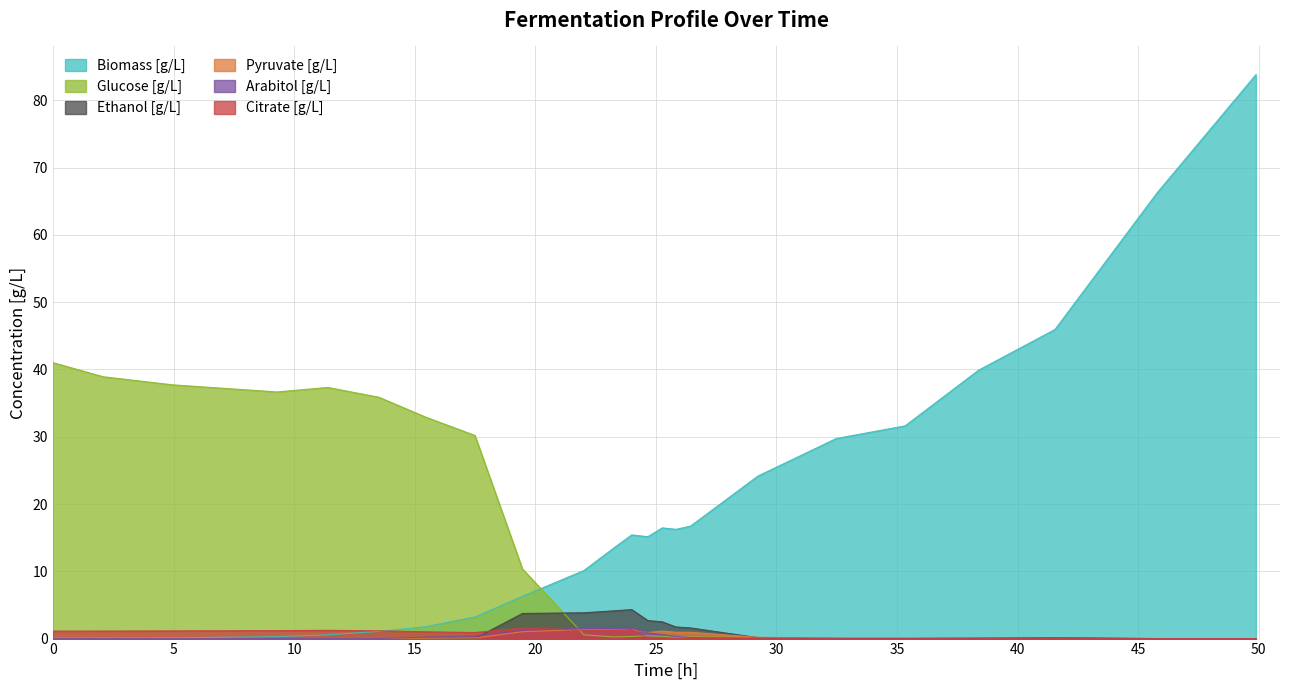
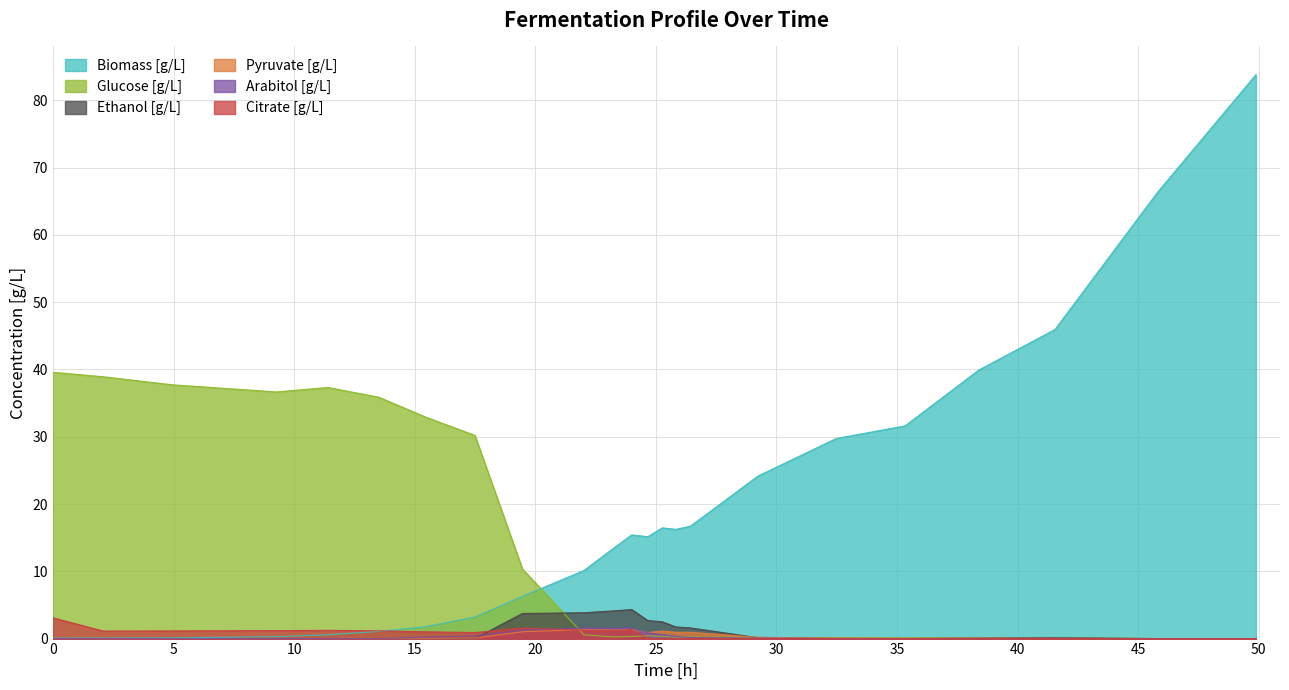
  {
    "Glucose [g/L]": {
-     "0": 41
+     "0": 40
    },
    "Citrate [g/L]": {
-     "0": 1
+     "0": 3
    }
  }
